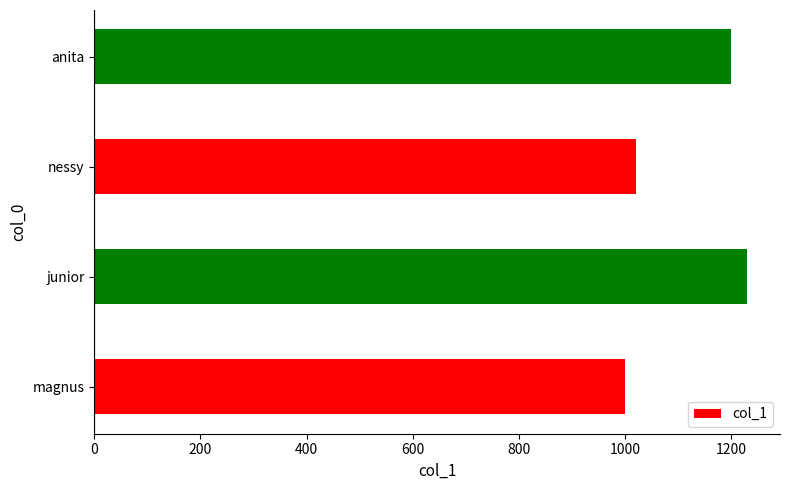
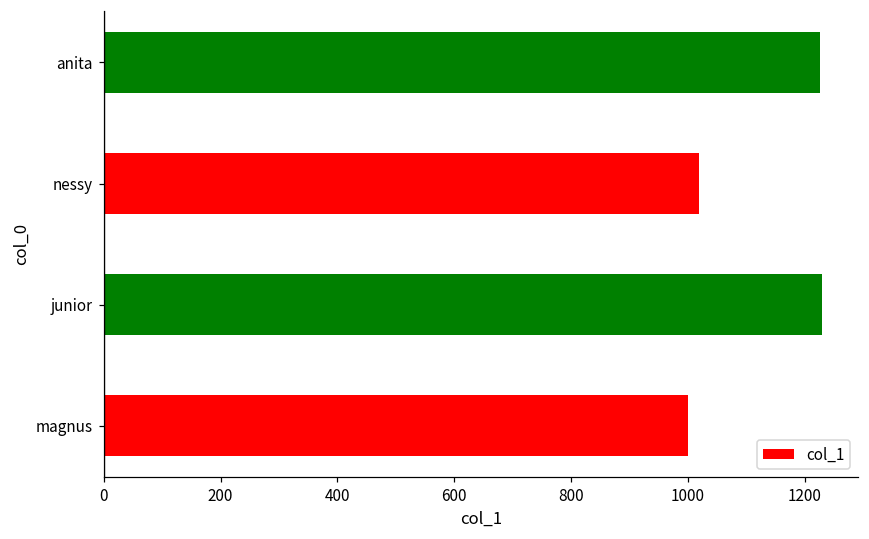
  {
-   "anita": 1200,
+   "anita": 1230,
    "nessy": 1020,
    "junior": 1230,
    "magnus": 1000
  }
